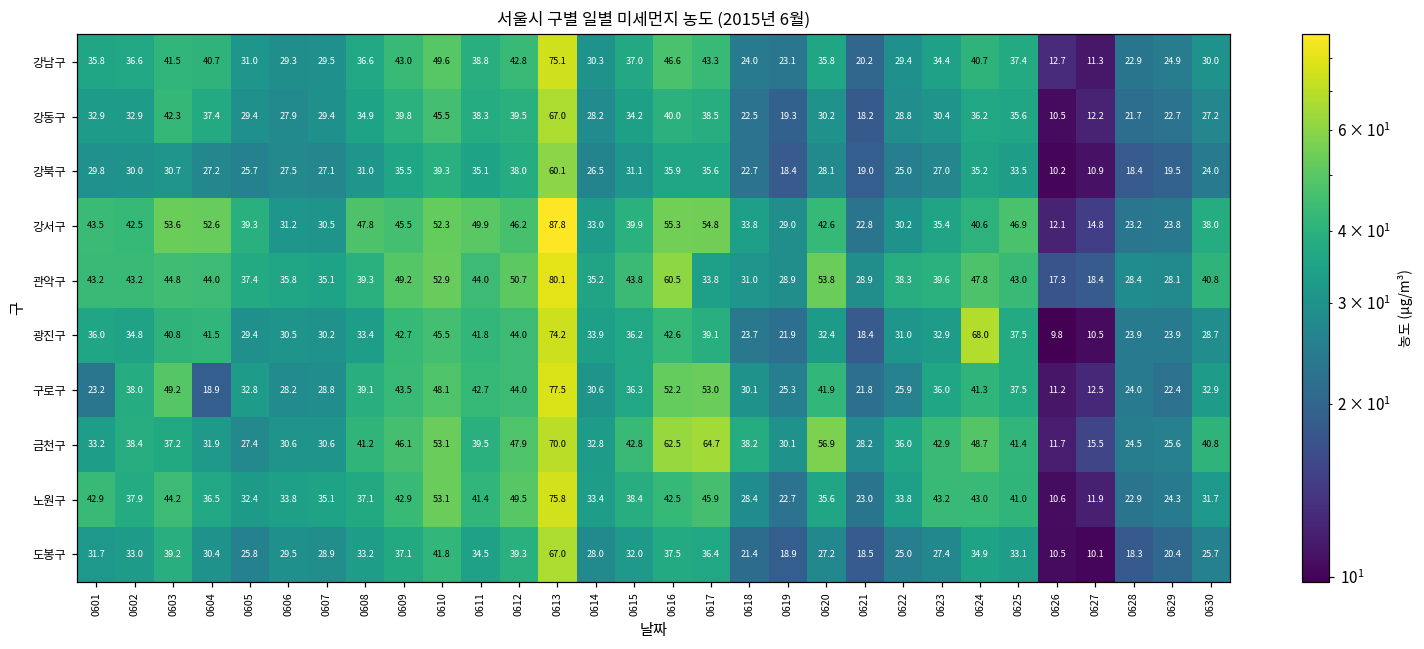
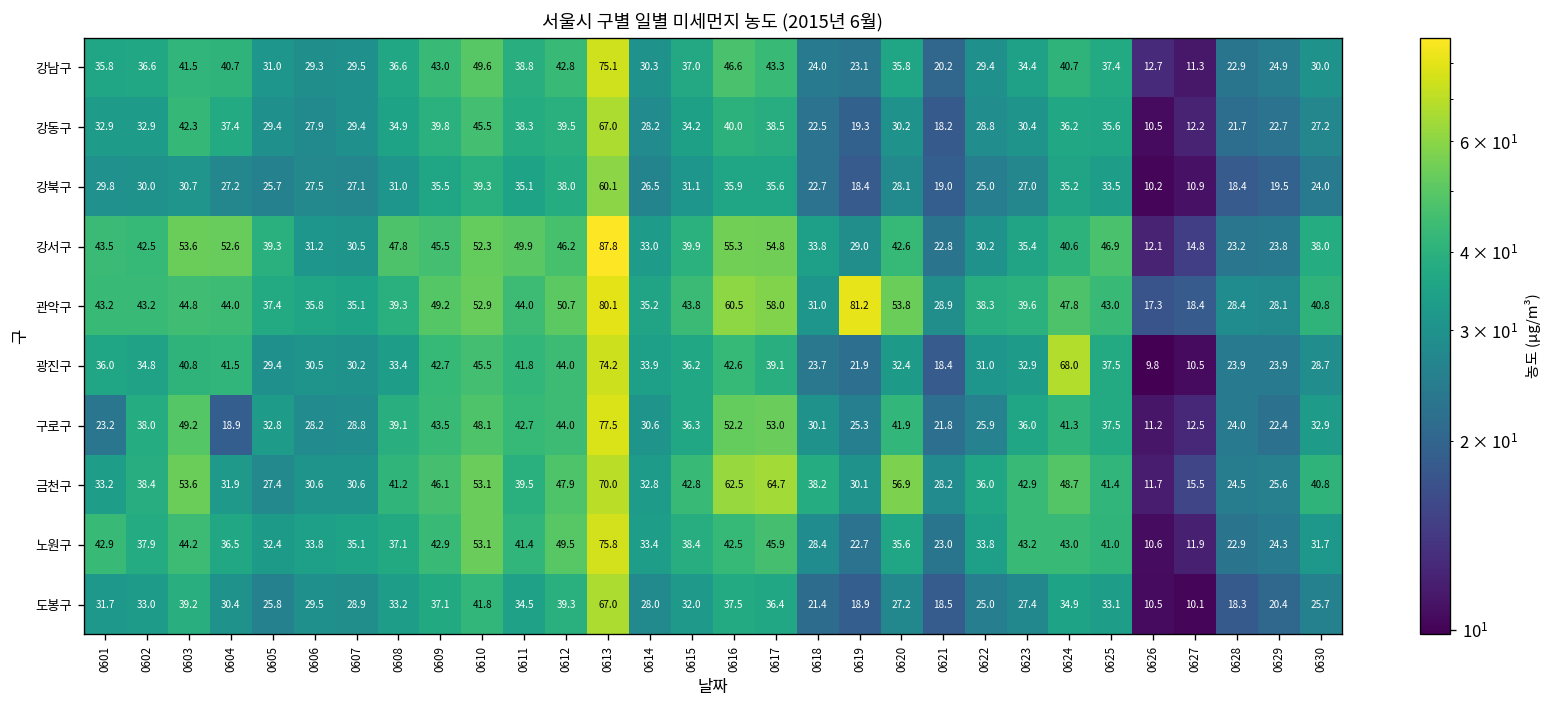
  {
    "관악구": {
      "0601": 43.2,
      "0602": 43.2,
      "0603": 44.8,
      "0604": 44.0,
      "0605": 37.4,
      "0606": 35.8,
      "0607": 35.1,
      "0608": 39.3,
      "0609": 49.2,
      "0610": 52.9,
      "0611": 44.0,
      "0612": 50.7,
      "0613": 80.1,
      "0614": 35.2,
      "0615": 43.8,
      "0616": 60.5,
-     "0617": 33.8,
+     "0617": 58.0,
      "0618": 31.0,
-     "0619": 28.9,
+     "0619": 81.2,
      "0620": 53.8,
      "0621": 28.9,
      "0622": 38.3,
      "0623": 39.6,
      "0624": 47.8,
      "0625": 43.0,
      "0626": 17.3,
      "0627": 18.4,
      "0628": 28.4,
      "0629": 28.1,
      "0630": 40.8
    },
    "금천구": {
      "0601": 33.2,
      "0602": 38.4,
-     "0603": 37.2,
+     "0603": 53.6,
      "0604": 31.9,
      "0605": 27.4,
      "0606": 30.6,
      "0607": 30.6,
      "0608": 41.2,
      "0609": 46.1,
      "0610": 53.1,
      "0611": 39.5,
      "0612": 47.9,
      "0613": 70.0,
      "0614": 32.8,
      "0615": 42.8,
      "0616": 62.5,
      "0617": 64.7,
      "0618": 38.2,
      "0619": 30.1,
      "0620": 56.9,
      "0621": 28.2,
      "0622": 36.0,
      "0623": 42.9,
      "0624": 48.7,
      "0625": 41.4,
      "0626": 11.7,
      "0627": 15.5,
      "0628": 24.5,
      "0629": 25.6,
      "0630": 40.8
    }
  }
